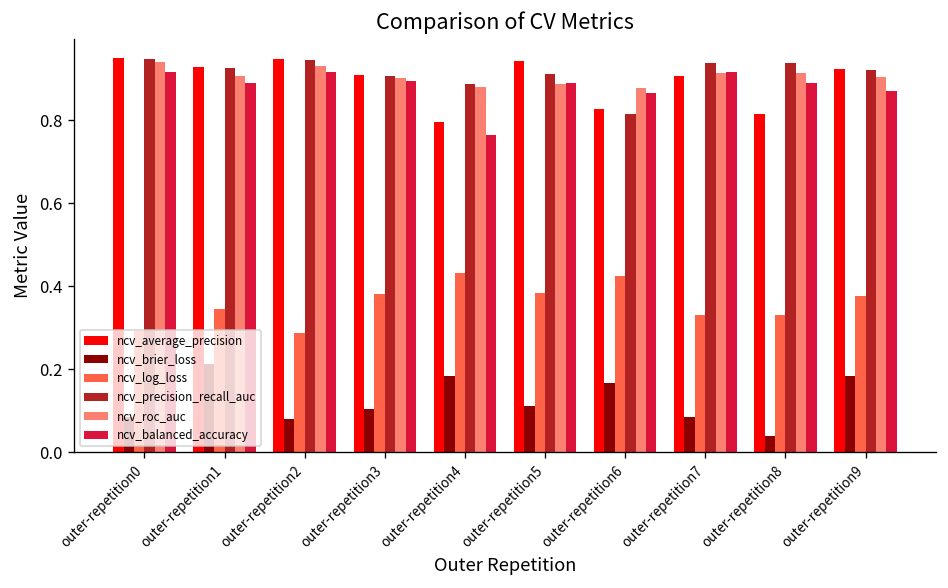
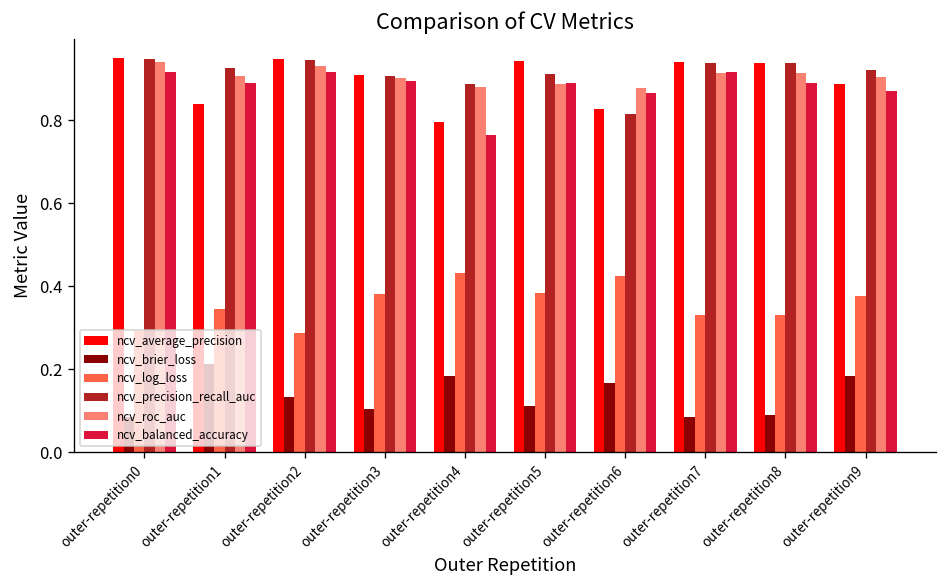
  {
    "ncv_average_precision": {
      "outer-repetition0": 0.95,
-     "outer-repetition1": 0.93,
+     "outer-repetition1": 0.84,
      "outer-repetition2": 0.95,
      "outer-repetition3": 0.91,
      "outer-repetition4": 0.80,
      "outer-repetition5": 0.94,
      "outer-repetition6": 0.83,
-     "outer-repetition7": 0.91,
-     "outer-repetition8": 0.82,
-     "outer-repetition9": 0.92
+     "outer-repetition7": 0.94,
+     "outer-repetition8": 0.94,
+     "outer-repetition9": 0.89
    },
    "ncv_brier_loss": {
-     "outer-repetition2": 0.08,
+     "outer-repetition2": 0.13,
      "outer-repetition3": 0.11,
      "outer-repetition4": 0.18,
      "outer-repetition5": 0.11,
      "outer-repetition6": 0.17,
      "outer-repetition7": 0.08,
-     "outer-repetition8": 0.04,
+     "outer-repetition8": 0.09,
      "outer-repetition9": 0.18
    }
  }
